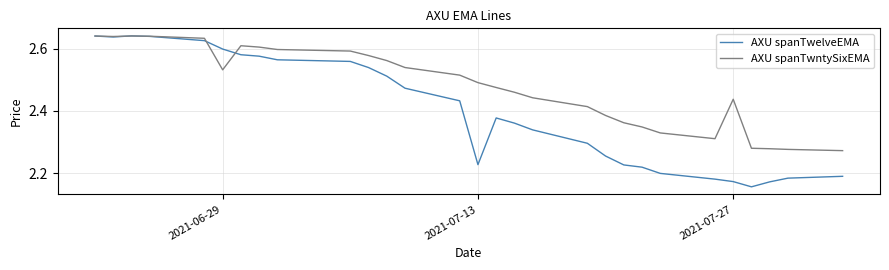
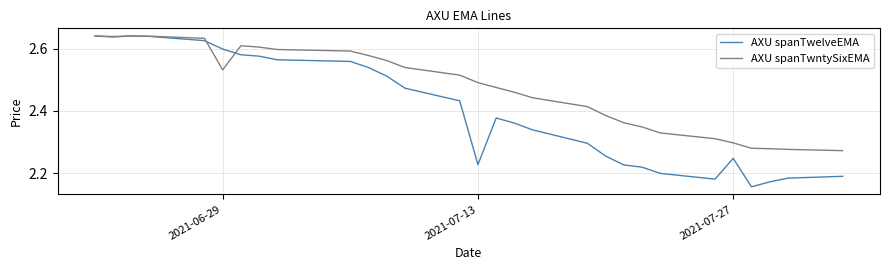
  {
    "AXU spanTwelveEMA": {
      "2021-06-29": 2.60,
      "2021-07-13": 2.23,
-     "2021-07-27": 2.17
+     "2021-07-27": 2.25
    },
    "AXU spanTwntySixEMA": {
      "2021-06-29": 2.53,
      "2021-07-13": 2.49,
-     "2021-07-27": 2.44
+     "2021-07-27": 2.30
    }
  }
